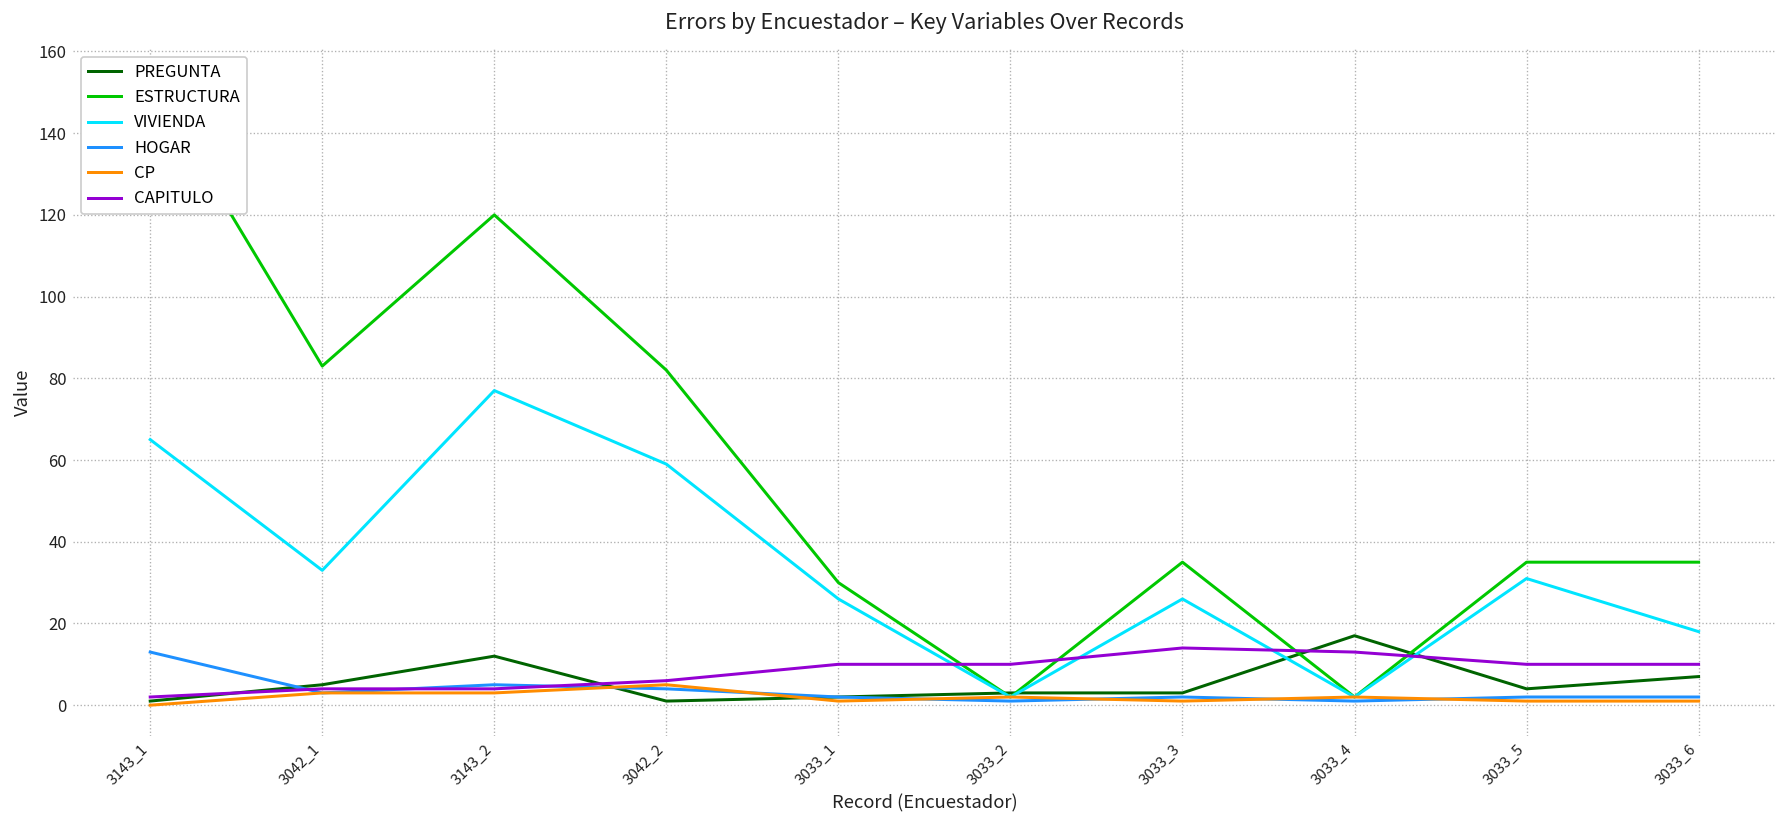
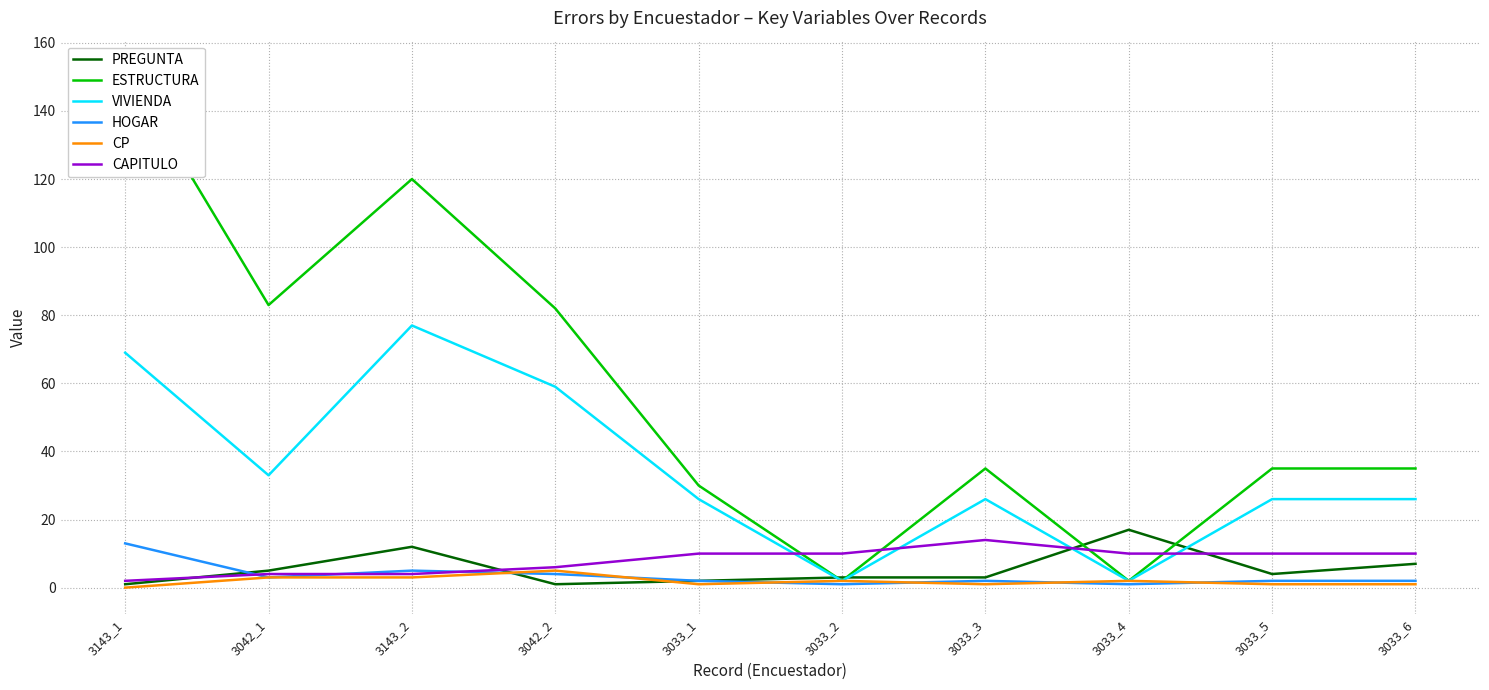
  {
    "PREGUNTA": {
      "3143_1": 1,
      "3042_1": 5,
      "3143_2": 12,
      "3042_2": 1,
      "3033_2": 3,
      "3033_3": 3,
      "3033_4": 17,
      "3033_5": 4,
      "3033_6": 7
    },
    "ESTRUCTURA": {
      "3042_1": 83,
      "3143_2": 120,
      "3042_2": 82,
      "3033_1": 30,
      "3033_3": 35,
      "3033_5": 35,
      "3033_6": 35
    },
    "VIVIENDA": {
-     "3143_1": 65,
+     "3143_1": 69,
      "3042_1": 33,
      "3143_2": 77,
      "3042_2": 59,
      "3033_1": 26,
      "3033_3": 26,
-     "3033_5": 31,
-     "3033_6": 18
+     "3033_5": 26,
+     "3033_6": 26
    },
    "HOGAR": {
      "3143_1": 13,
      "3143_2": 5,
      "3042_2": 4,
      "3033_2": 1,
      "3033_3": 2,
      "3033_4": 1,
      "3033_5": 2,
      "3033_6": 2
    },
    "CP": {
      "3143_1": 0,
      "3143_2": 3,
      "3042_2": 5,
      "3033_1": 1,
      "3033_3": 1,
      "3033_5": 1,
      "3033_6": 1
    },
    "CAPITULO": {
      "3143_1": 2,
      "3042_1": 4,
      "3143_2": 4,
      "3042_2": 6,
      "3033_1": 10,
      "3033_2": 10,
      "3033_3": 14,
-     "3033_4": 13,
+     "3033_4": 10,
      "3033_5": 10,
      "3033_6": 10
    }
  }
